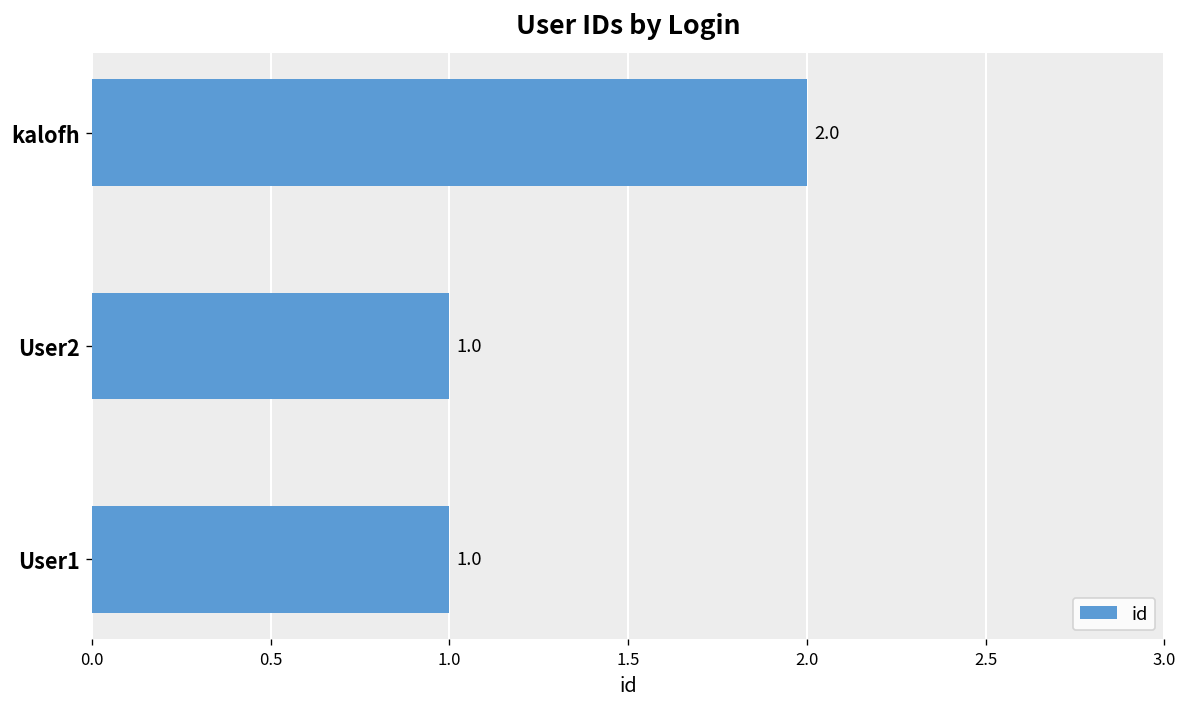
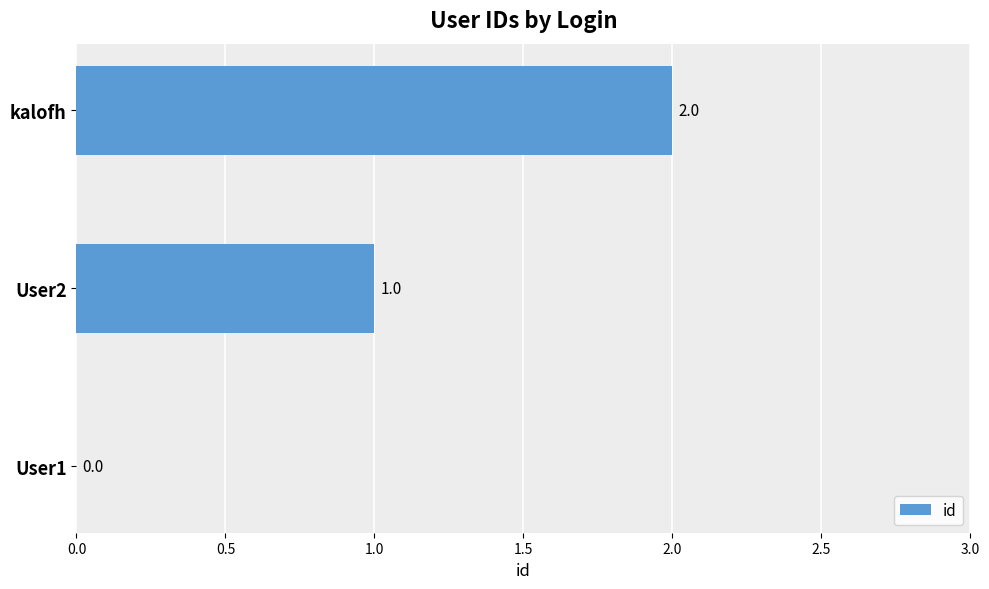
  {
    "kalofh": 2.0,
    "User2": 1.0,
-   "User1": 1.0
+   "User1": 0.0
  }
